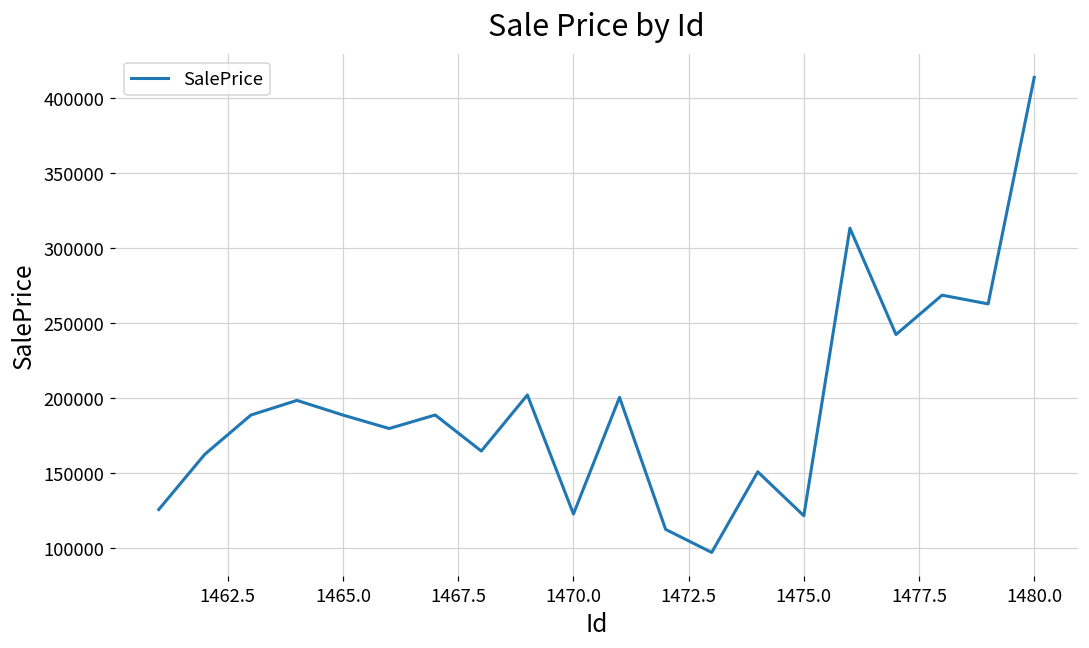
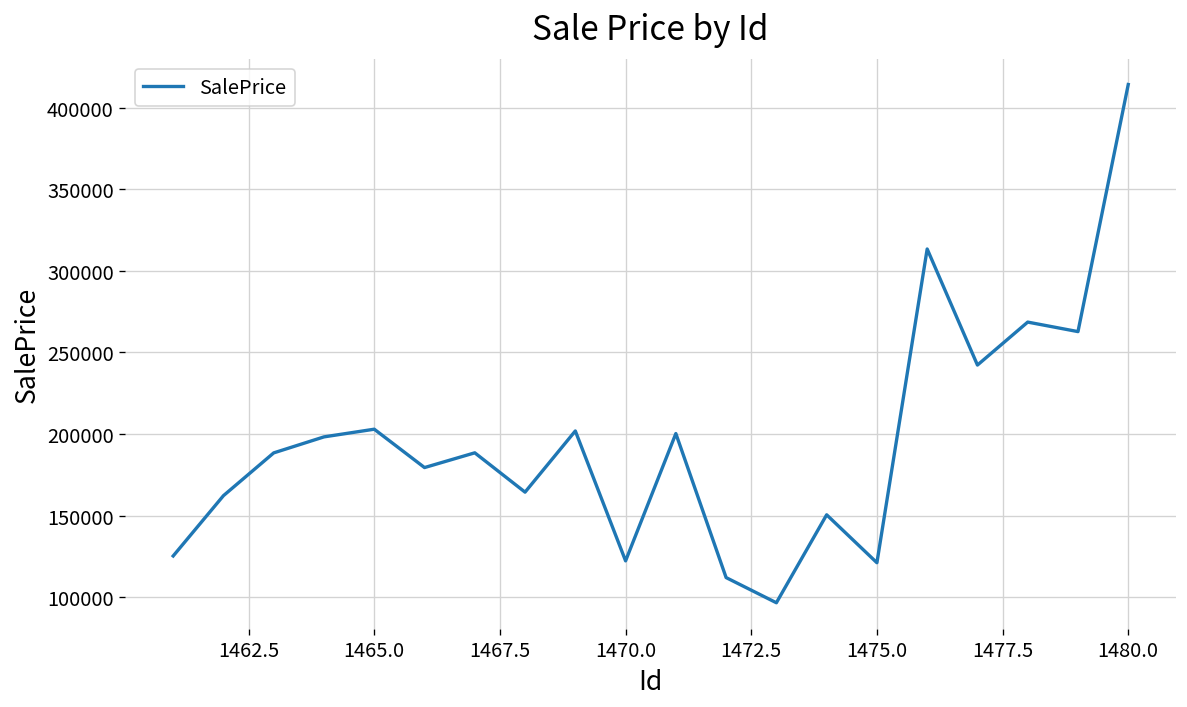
  {
-   "1465.0": 188000,
+   "1465.0": 203000,
    "1470.0": 122000,
    "1475.0": 121000,
    "1480.0": 414000
  }
